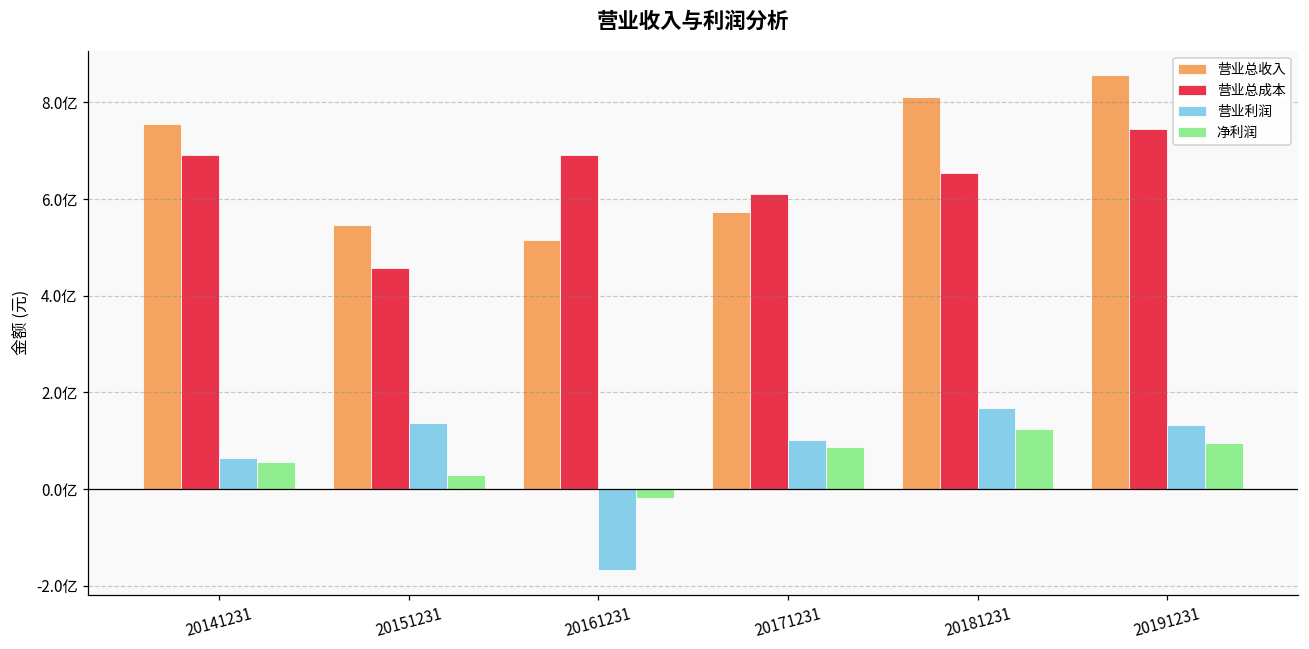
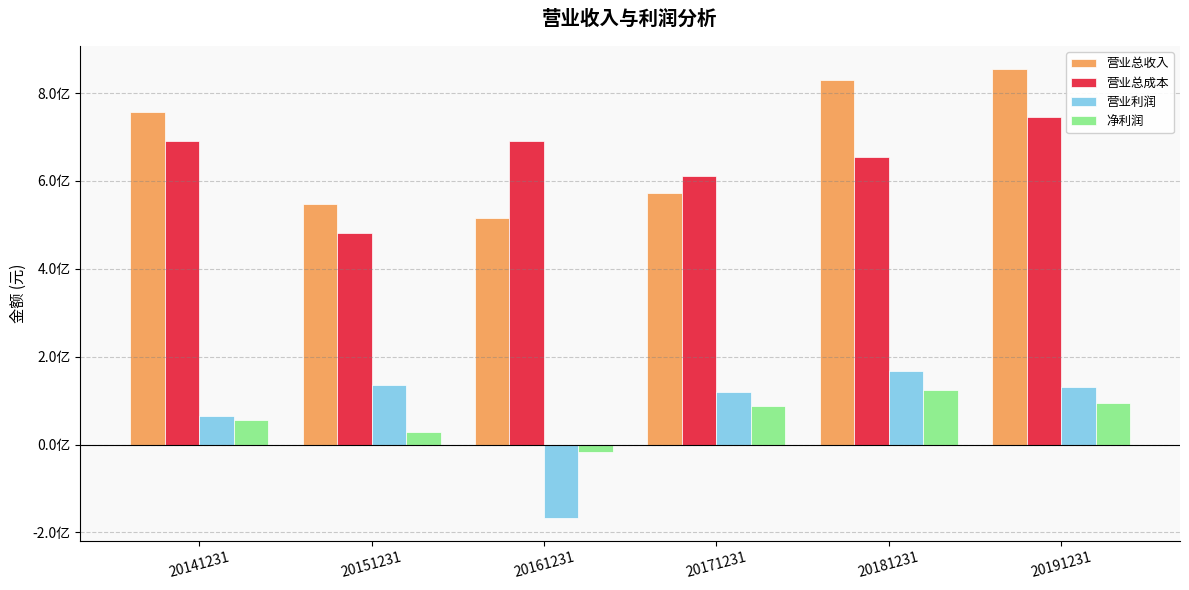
  {
    "营业总收入": {
      "20141231": "7.6亿",
      "20151231": "5.5亿",
      "20161231": "5.1亿",
      "20171231": "5.7亿",
-     "20181231": "8.1亿",
+     "20181231": "8.3亿",
      "20191231": "8.6亿"
    },
    "营业总成本": {
      "20141231": "6.9亿",
-     "20151231": "4.6亿",
+     "20151231": "4.8亿",
      "20161231": "6.9亿",
      "20171231": "6.1亿",
      "20181231": "6.5亿",
      "20191231": "7.5亿"
    },
    "营业利润": {
      "20141231": "0.6亿",
      "20151231": "1.4亿",
      "20161231": "-1.7亿",
-     "20171231": "1.0亿",
+     "20171231": "1.2亿",
      "20181231": "1.7亿",
      "20191231": "1.3亿"
    },
    "净利润": {
      "20141231": "0.6亿",
      "20151231": "0.3亿",
      "20161231": "-0.2亿",
      "20171231": "0.9亿",
      "20181231": "1.2亿",
      "20191231": "1.0亿"
    }
  }
